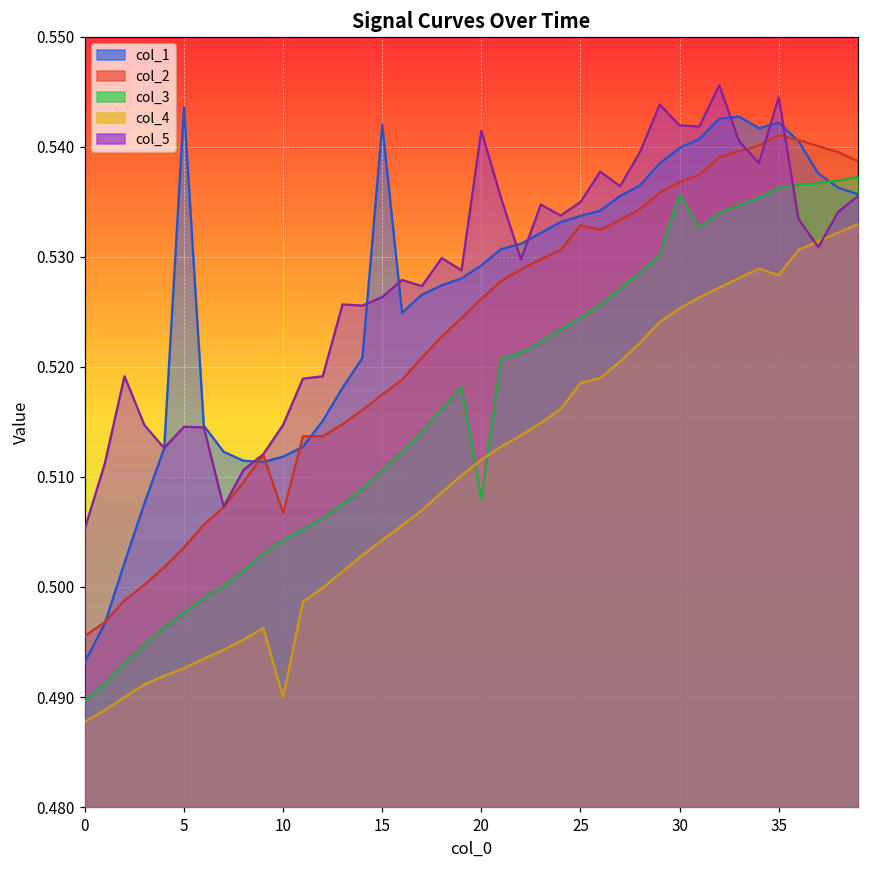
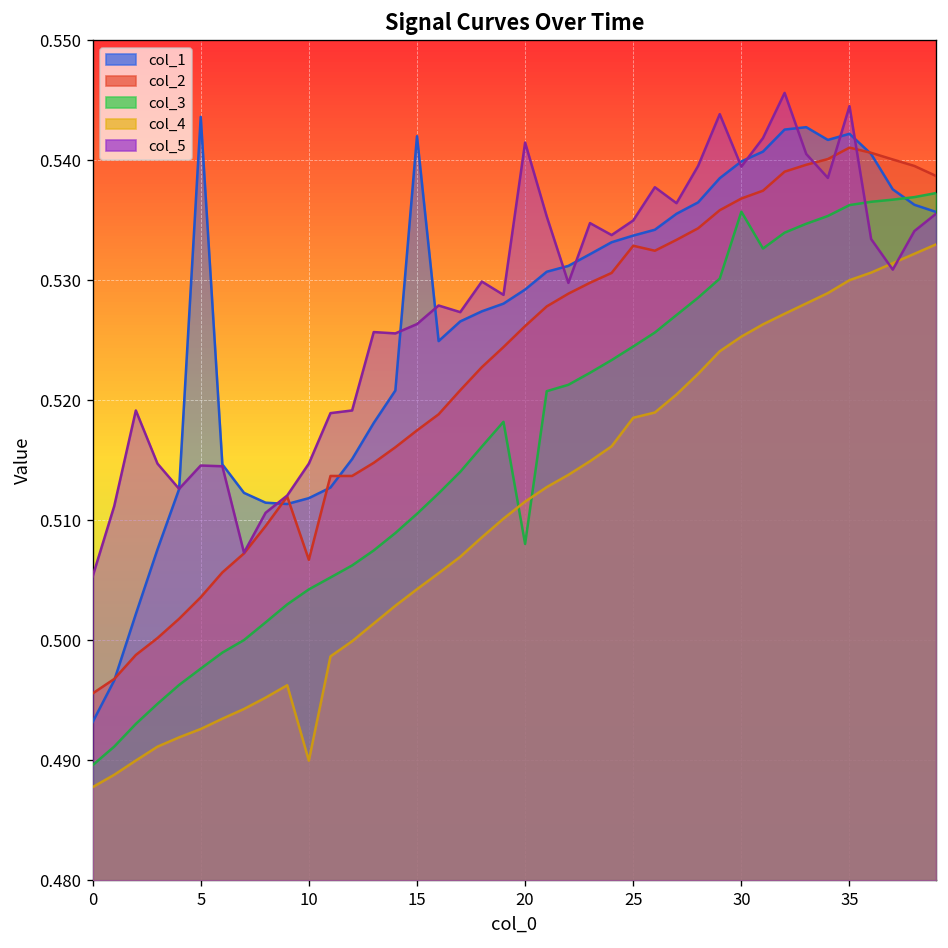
  {
    "col_1": {
      "0": 0.4932,
      "5": 0.5436,
      "10": 0.5118,
      "15": 0.5420,
      "20": 0.5292,
      "25": 0.5337,
      "30": 0.5399,
      "35": 0.5422
    },
    "col_2": {
      "0": 0.4956,
      "5": 0.5036,
      "10": 0.5067,
      "15": 0.5175,
      "20": 0.5262,
      "25": 0.5329,
      "30": 0.5368,
      "35": 0.5410
    },
    "col_3": {
      "0": 0.4896,
      "5": 0.4976,
      "10": 0.5042,
      "15": 0.5105,
      "20": 0.5080,
      "25": 0.5245,
      "30": 0.5357,
      "35": 0.5362
    },
    "col_4": {
      "0": 0.4878,
      "5": 0.4926,
      "10": 0.4900,
      "15": 0.5043,
      "20": 0.5116,
      "25": 0.5185,
      "30": 0.5253,
-     "35": 0.5283
+     "35": 0.5300
    },
    "col_5": {
      "0": 0.5053,
      "5": 0.5146,
      "10": 0.5147,
      "15": 0.5263,
      "20": 0.5415,
      "25": 0.5350,
-     "30": 0.5419,
+     "30": 0.5395,
      "35": 0.5445
    }
  }
